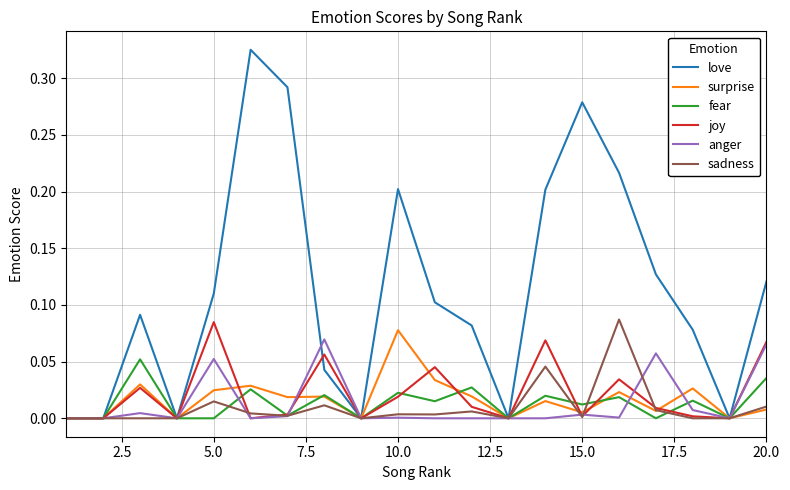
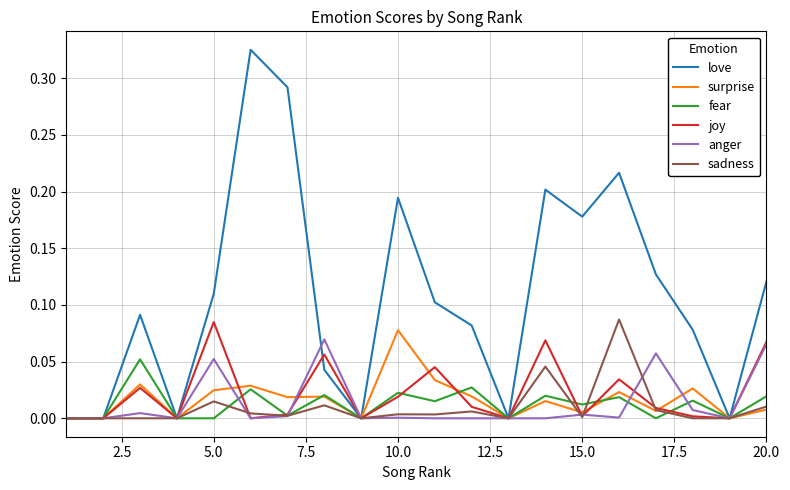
  {
    "love": {
      "5.0": 0.110,
-     "10.0": 0.202,
-     "15.0": 0.279,
+     "10.0": 0.194,
+     "15.0": 0.178,
      "20.0": 0.121
    },
    "surprise": {
      "5.0": 0.025,
      "10.0": 0.078,
      "20.0": 0.008
    },
    "fear": {
      "5.0": 0.000,
      "10.0": 0.023,
      "15.0": 0.012,
-     "20.0": 0.036
+     "20.0": 0.019
    },
    "joy": {
      "5.0": 0.085,
      "10.0": 0.019
    },
    "anger": {
      "5.0": 0.052,
      "10.0": 0.001
    },
    "sadness": {
      "5.0": 0.015,
      "10.0": 0.004,
      "20.0": 0.010
    }
  }
